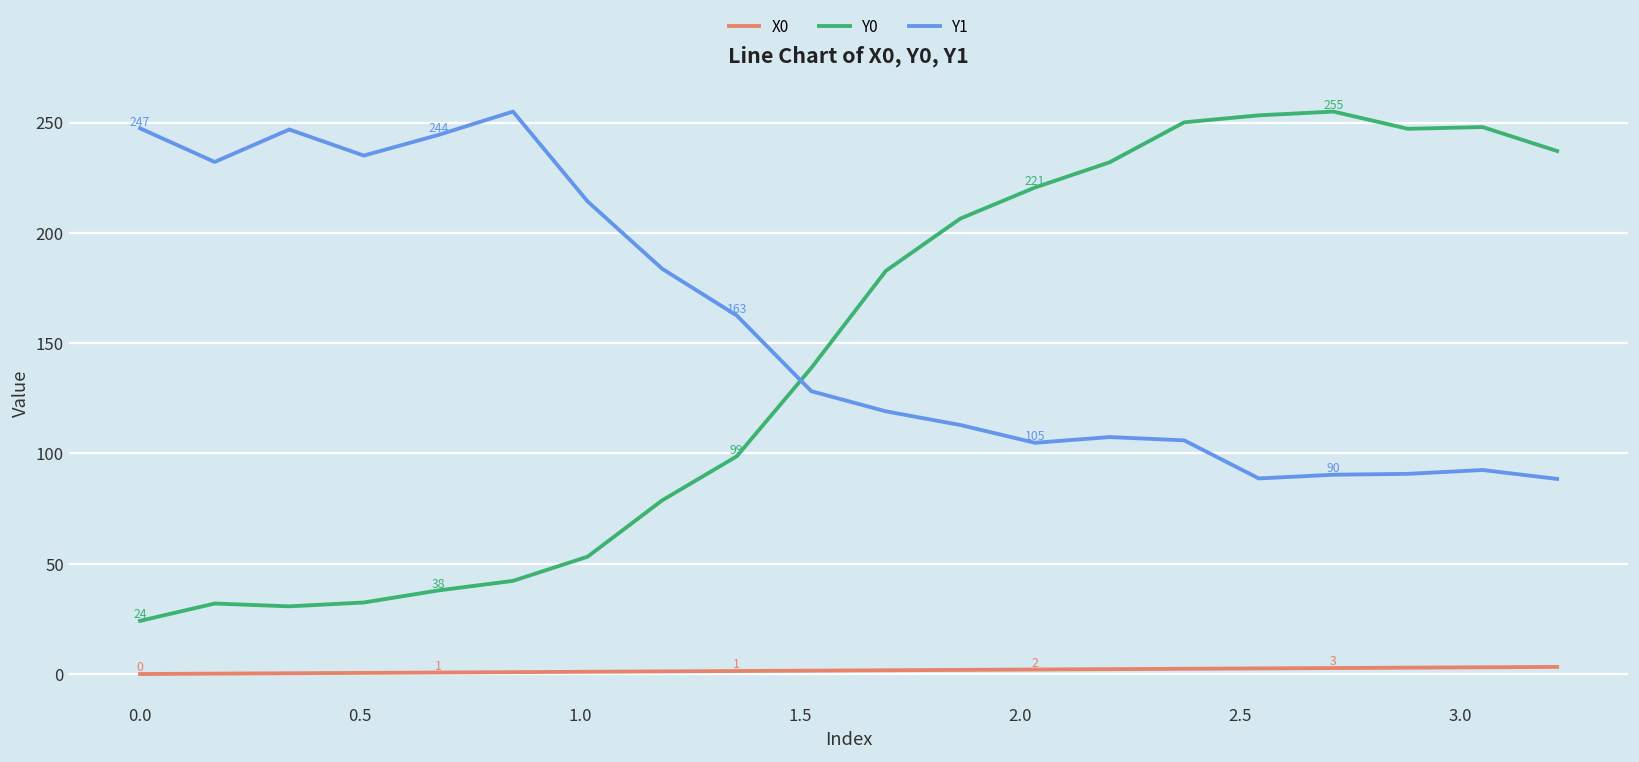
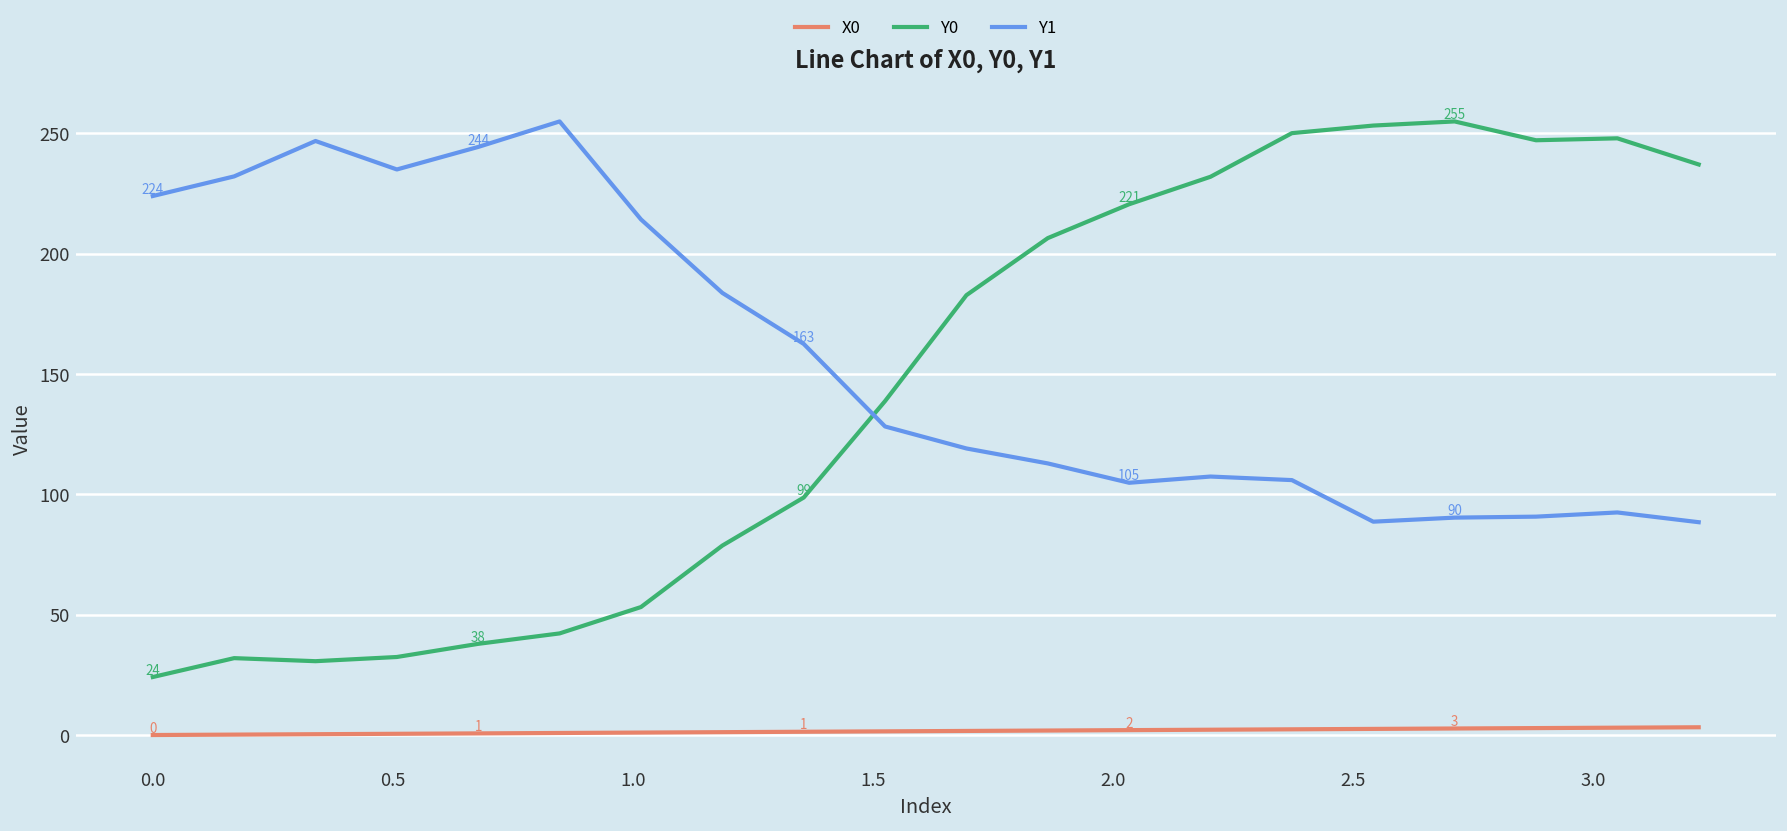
  {
    "X0": {
      "0.0": 0
    },
    "Y0": {
      "0.0": 24
    },
    "Y1": {
-     "0.0": 247
+     "0.0": 224
    }
  }
